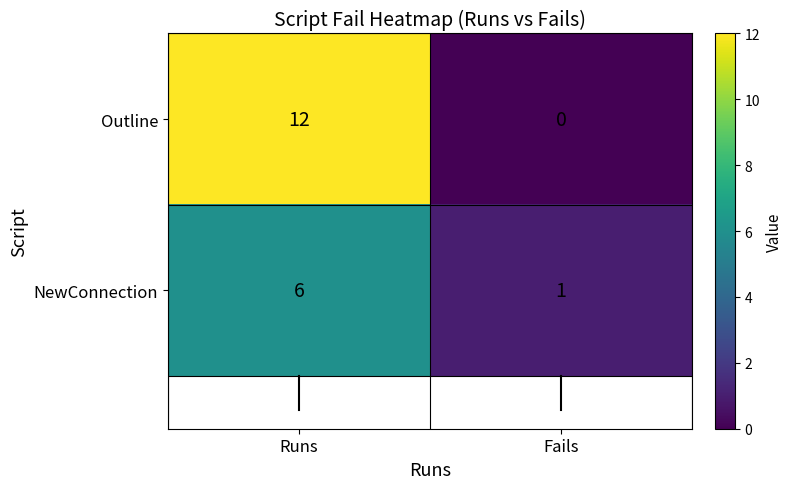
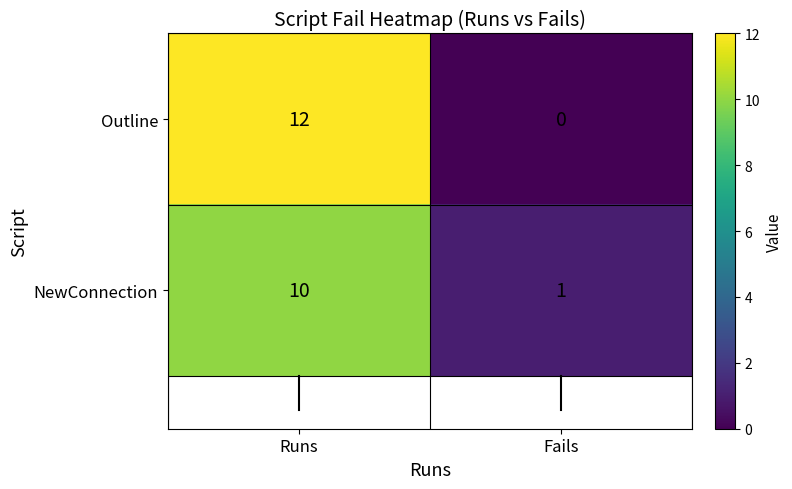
  {
    "Outline": {
      "Runs": 12,
      "Fails": 0
    },
    "NewConnection": {
-     "Runs": 6,
+     "Runs": 10,
      "Fails": 1
    }
  }
